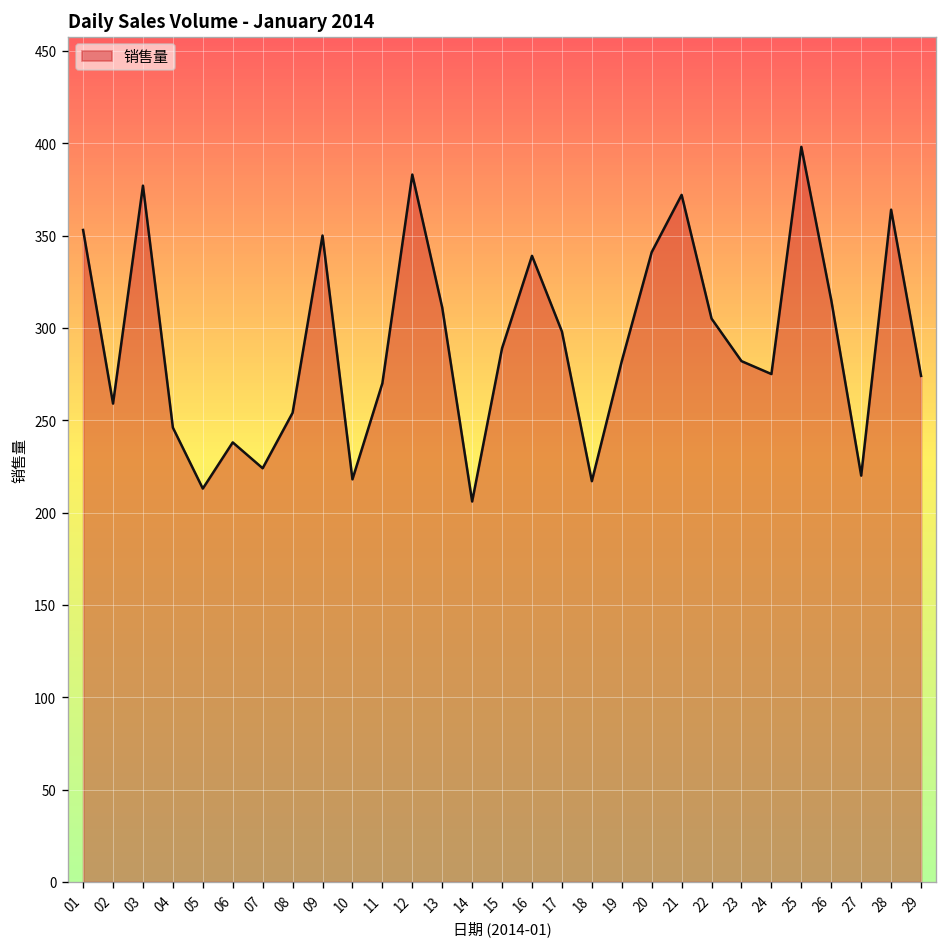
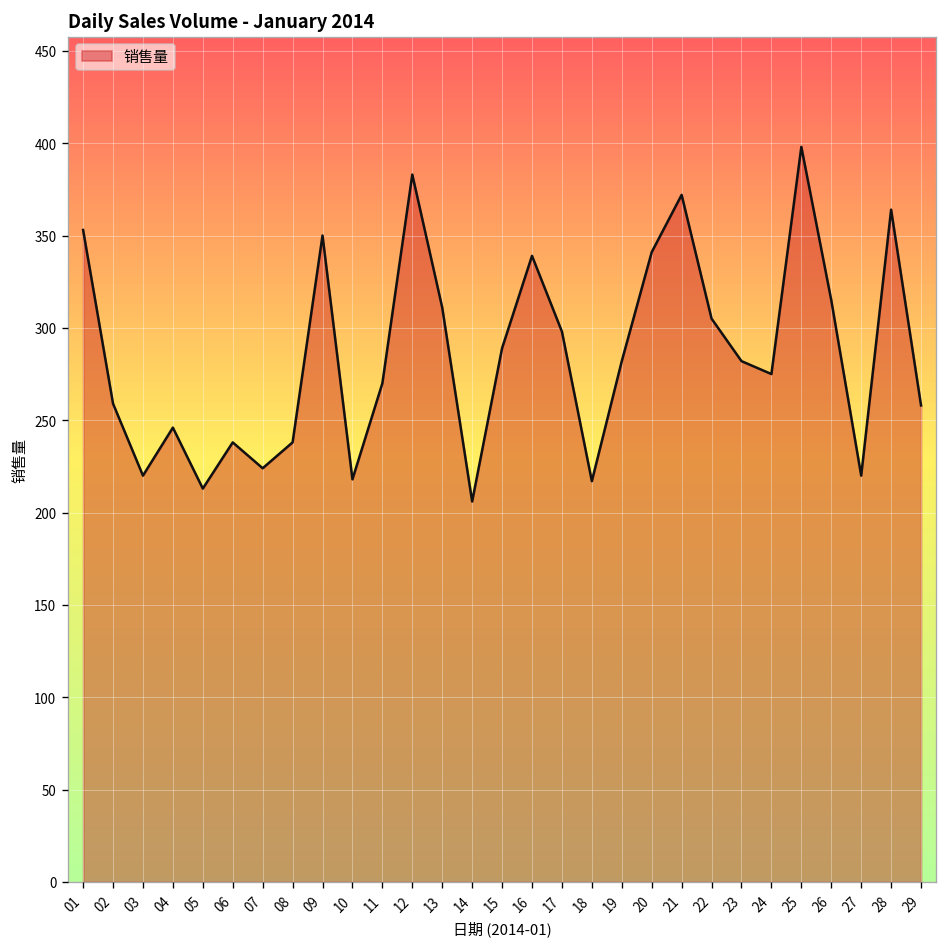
  {
    "01": 353,
    "02": 259,
-   "03": 377,
+   "03": 220,
    "04": 246,
    "05": 213,
    "06": 238,
    "07": 224,
-   "08": 254,
+   "08": 238,
    "09": 350,
    "10": 218,
    "11": 270,
    "12": 383,
    "13": 311,
    "14": 206,
    "15": 289,
    "16": 339,
    "17": 298,
    "18": 217,
    "19": 282,
    "20": 341,
    "21": 372,
    "22": 305,
    "23": 282,
    "24": 275,
    "25": 398,
    "26": 315,
    "27": 220,
    "28": 364,
-   "29": 274
+   "29": 258
  }
